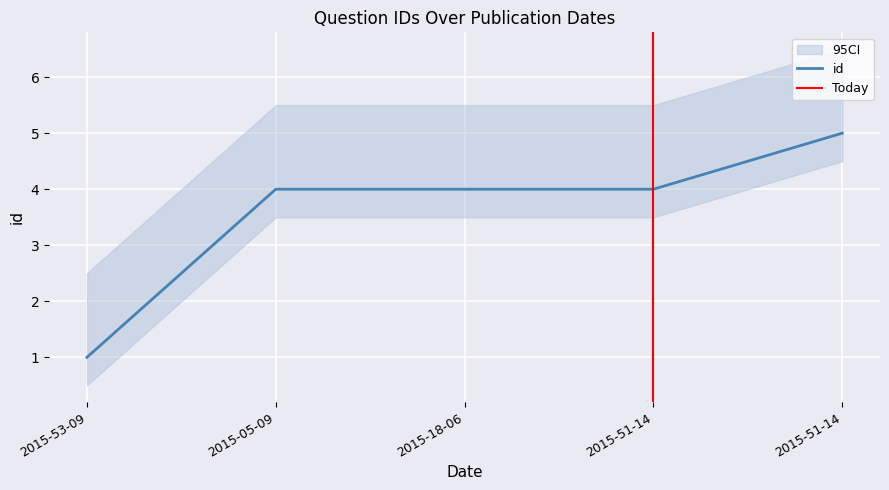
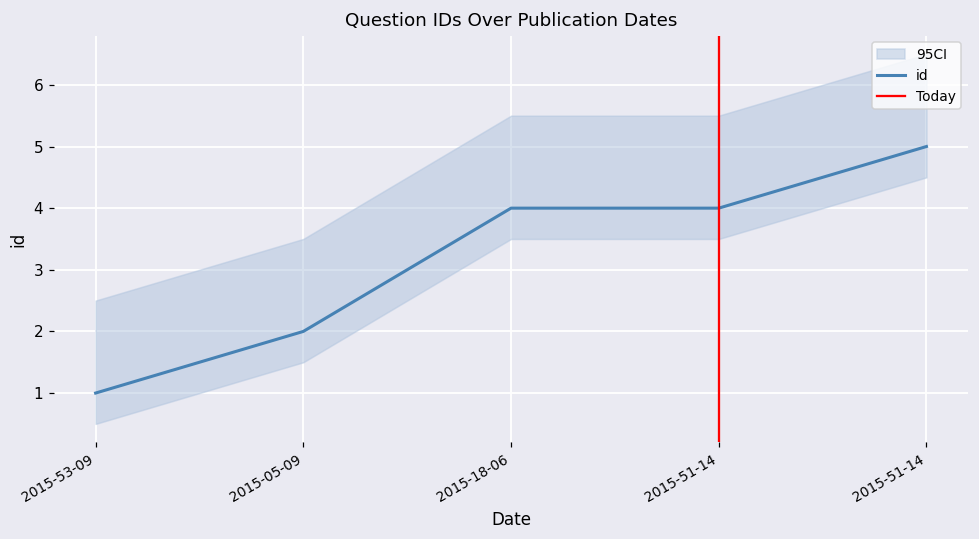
  {
    "id": {
      "2015-53-09": 1,
-     "2015-05-09": 4,
+     "2015-05-09": 2,
      "2015-18-06": 4
    }
  }
